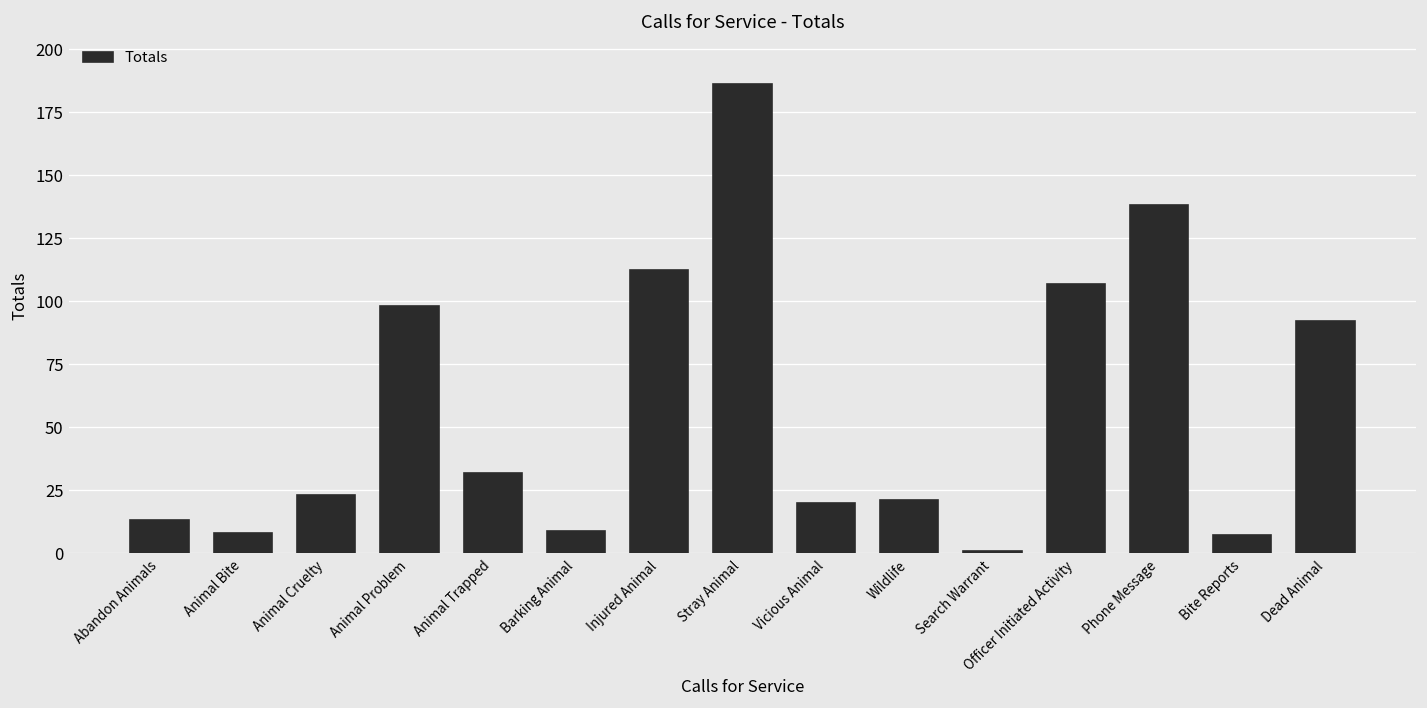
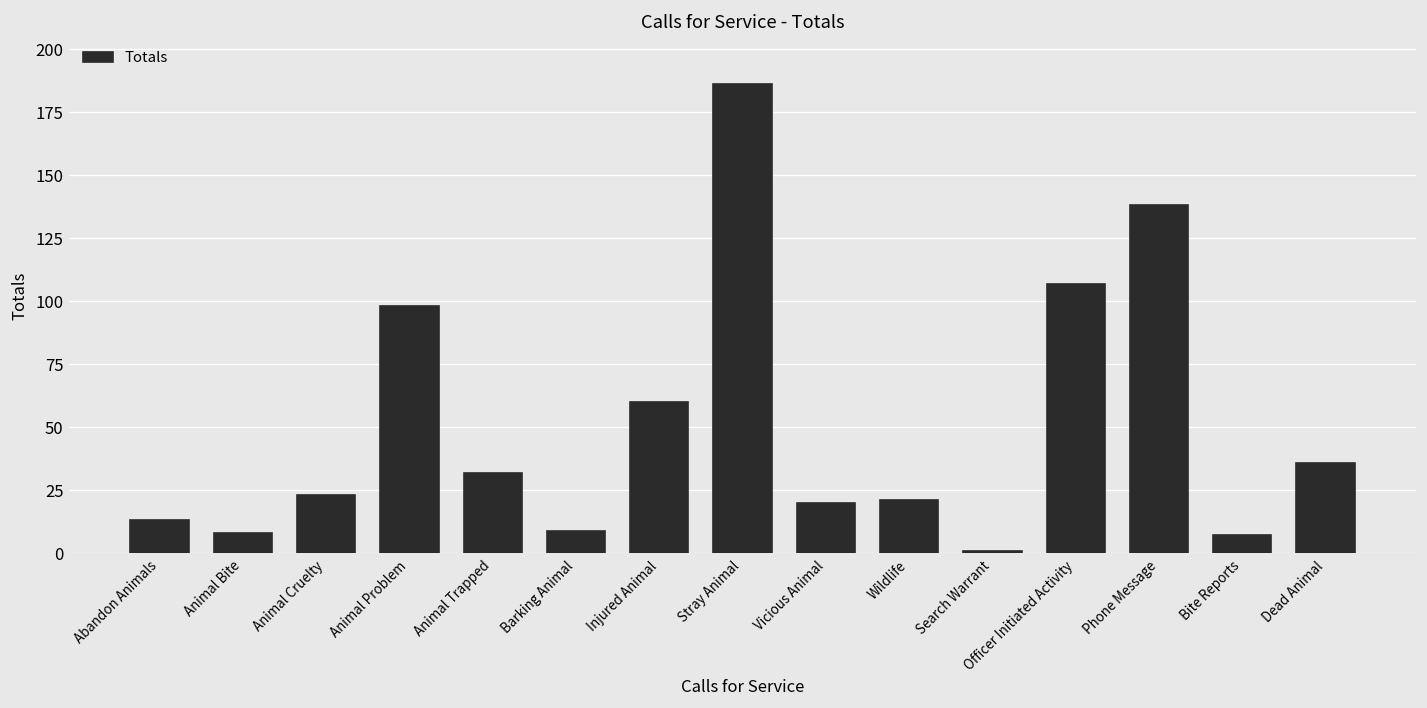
  {
    "Abandon Animals": 13,
    "Animal Bite": 8,
    "Animal Cruelty": 23,
    "Animal Problem": 98,
    "Animal Trapped": 32,
    "Barking Animal": 9,
-   "Injured Animal": 112,
+   "Injured Animal": 60,
    "Stray Animal": 186,
    "Vicious Animal": 20,
    "Wildlife": 21,
    "Officer Initiated Activity": 107,
    "Phone Message": 138,
    "Bite Reports": 7,
-   "Dead Animal": 92
+   "Dead Animal": 36
  }
